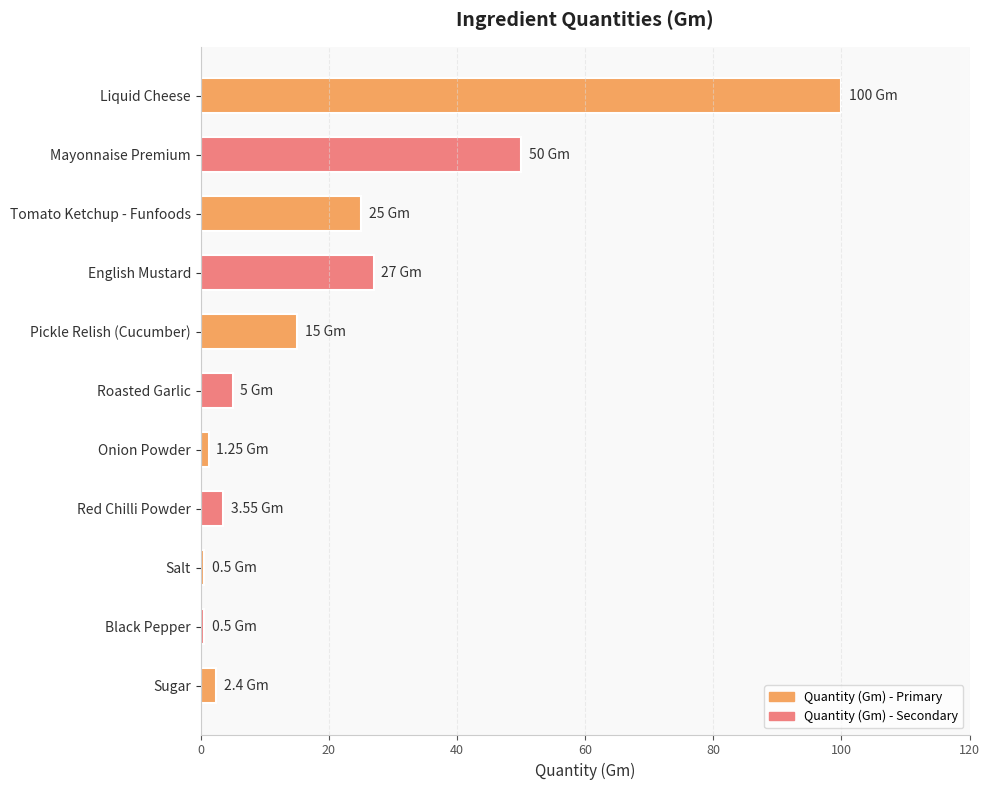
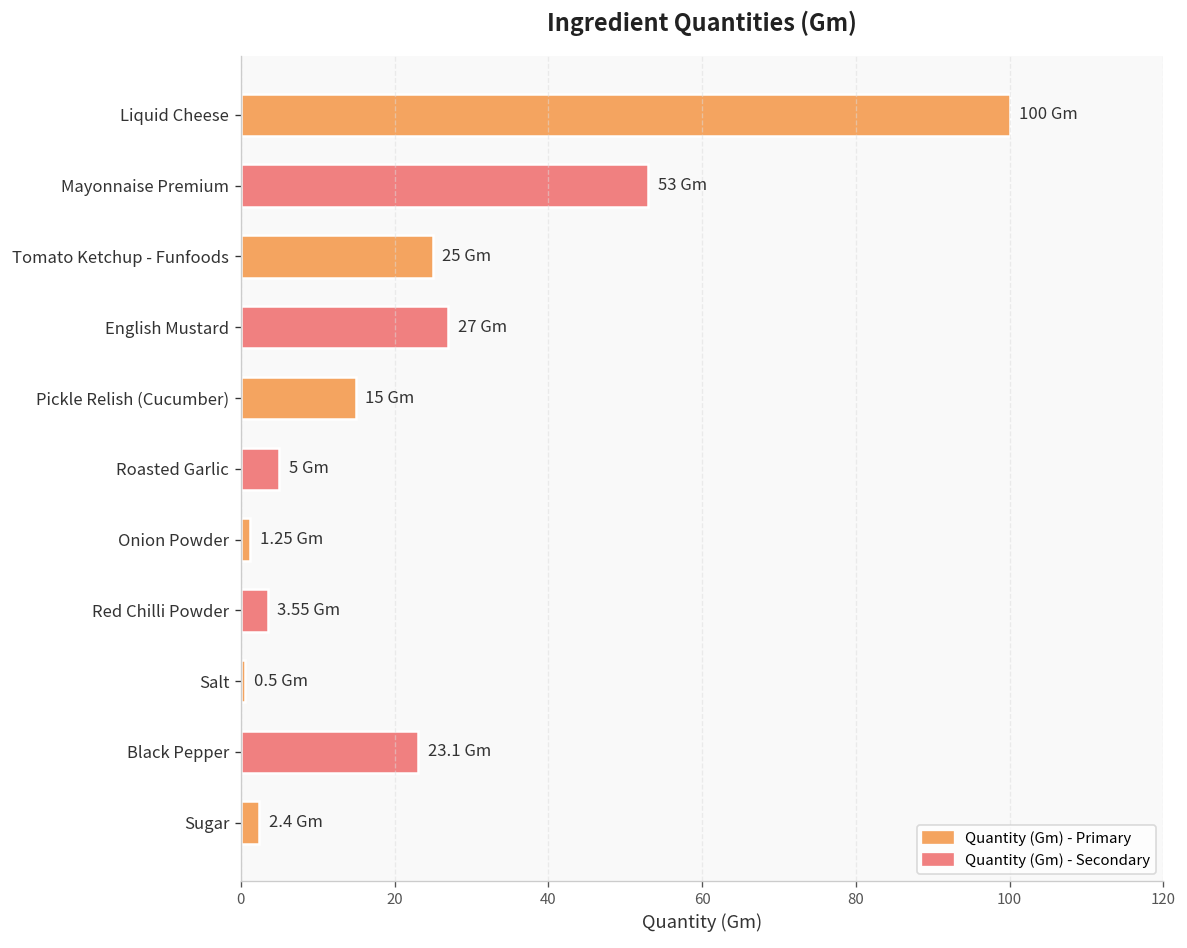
  {
    "Liquid Cheese": 100,
-   "Mayonnaise Premium": 50,
+   "Mayonnaise Premium": 53,
    "Tomato Ketchup - Funfoods": 25,
    "English Mustard": 27,
    "Pickle Relish (Cucumber)": 15,
    "Roasted Garlic": 5,
    "Onion Powder": 1.25,
    "Red Chilli Powder": 3.55,
    "Salt": 0.5,
-   "Black Pepper": 0.5,
+   "Black Pepper": 23.1,
    "Sugar": 2.4
  }
